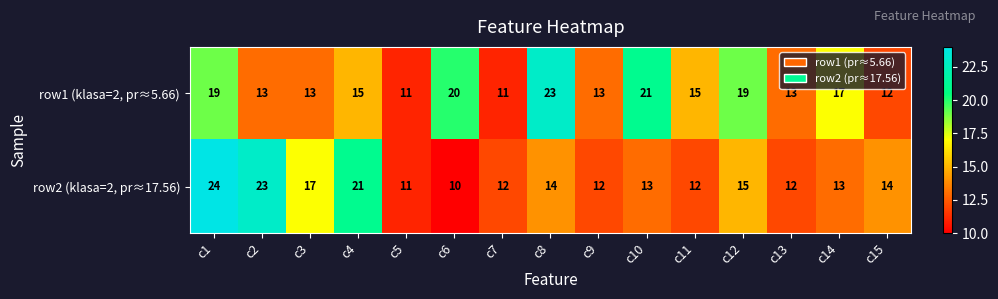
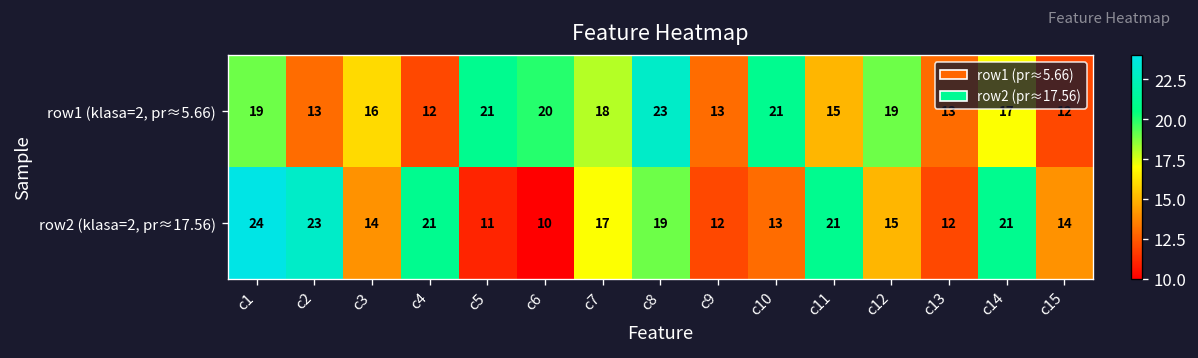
  {
    "row1 (klasa=2, pr≈5.66)": {
      "c1": 19,
      "c2": 13,
-     "c3": 13,
-     "c4": 15,
-     "c5": 11,
+     "c3": 16,
+     "c4": 12,
+     "c5": 21,
      "c6": 20,
-     "c7": 11,
+     "c7": 18,
      "c8": 23,
      "c9": 13,
      "c10": 21,
      "c11": 15,
      "c12": 19
    },
    "row2 (klasa=2, pr≈17.56)": {
      "c1": 24,
      "c2": 23,
-     "c3": 17,
+     "c3": 14,
      "c4": 21,
      "c5": 11,
      "c6": 10,
-     "c7": 12,
-     "c8": 14,
+     "c7": 17,
+     "c8": 19,
      "c9": 12,
      "c10": 13,
-     "c11": 12,
+     "c11": 21,
      "c12": 15,
      "c13": 12,
-     "c14": 13,
+     "c14": 21,
      "c15": 14
    }
  }
